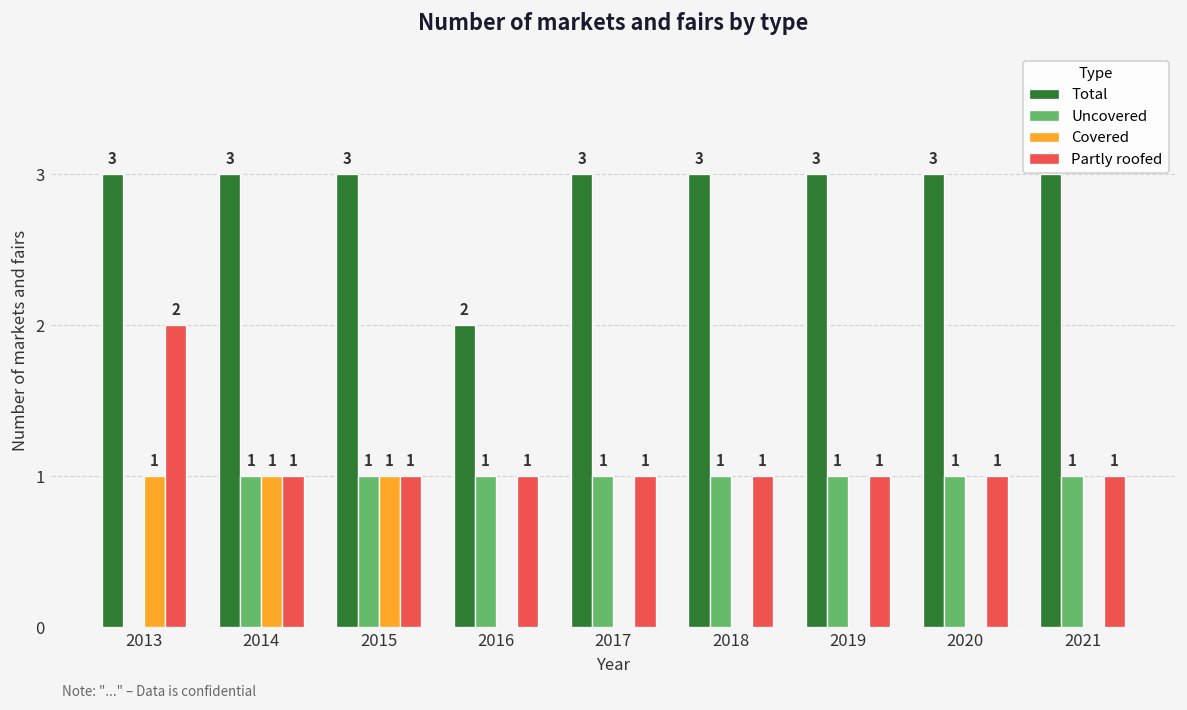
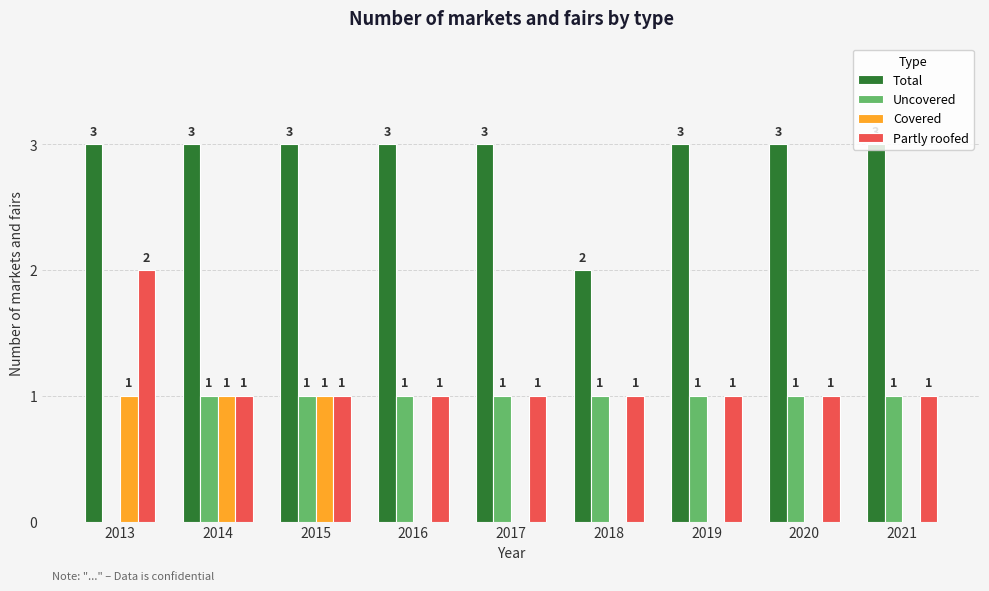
  {
    "Total": {
      "2013": 3,
      "2014": 3,
      "2015": 3,
-     "2016": 2,
+     "2016": 3,
      "2017": 3,
-     "2018": 3,
+     "2018": 2,
      "2019": 3,
      "2020": 3
    },
    "Uncovered": {
      "2014": 1,
      "2015": 1,
      "2016": 1,
      "2017": 1,
      "2018": 1,
      "2019": 1,
      "2020": 1,
      "2021": 1
    },
    "Covered": {
      "2013": 1,
      "2014": 1,
      "2015": 1
    },
    "Partly roofed": {
      "2013": 2,
      "2014": 1,
      "2015": 1,
      "2016": 1,
      "2017": 1,
      "2018": 1,
      "2019": 1,
      "2020": 1,
      "2021": 1
    }
  }
